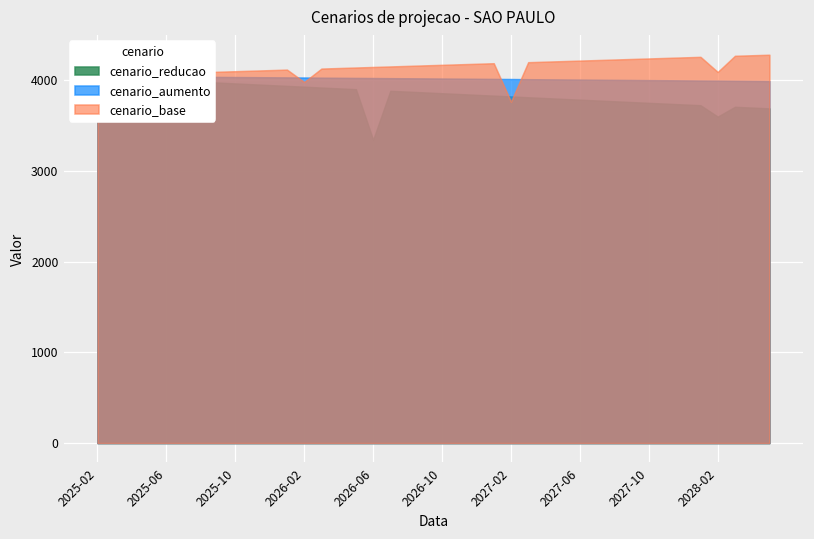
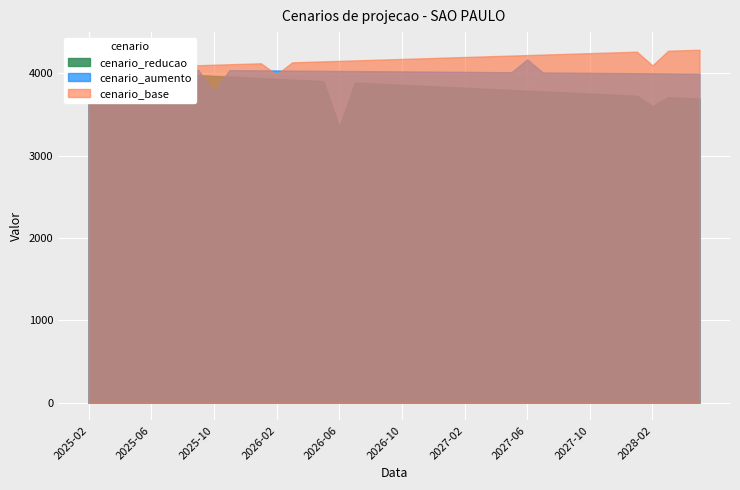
  {
    "cenario_reducao": {
      "2025-10": 4000,
      "2026-02": 3900,
      "2026-06": 3300,
      "2026-10": 3900,
      "2027-02": 3800,
      "2027-06": 3800,
      "2027-10": 3800,
      "2028-02": 3600
    },
    "cenario_aumento": {
-     "2025-10": 4000,
+     "2025-10": 3800,
      "2026-02": 4000,
      "2026-06": 4000,
      "2026-10": 4000,
      "2027-02": 4000,
-     "2027-06": 4000,
+     "2027-06": 4200,
      "2027-10": 4000,
      "2028-02": 4000
    },
    "cenario_base": {
      "2025-10": 4100,
      "2026-02": 4000,
      "2026-06": 4100,
      "2026-10": 4200,
-     "2027-02": 3800,
+     "2027-02": 4200,
      "2027-06": 4200,
      "2027-10": 4200,
      "2028-02": 4100
    }
  }
